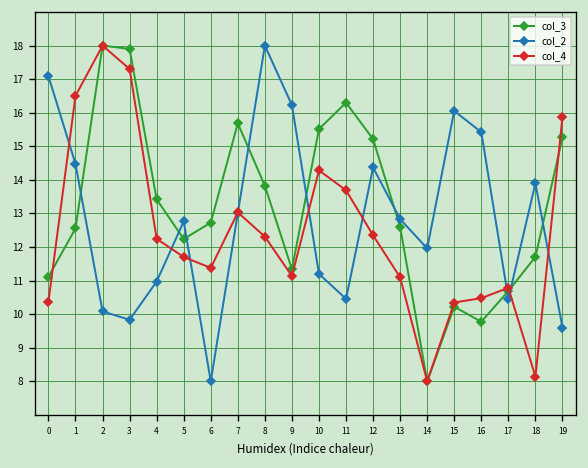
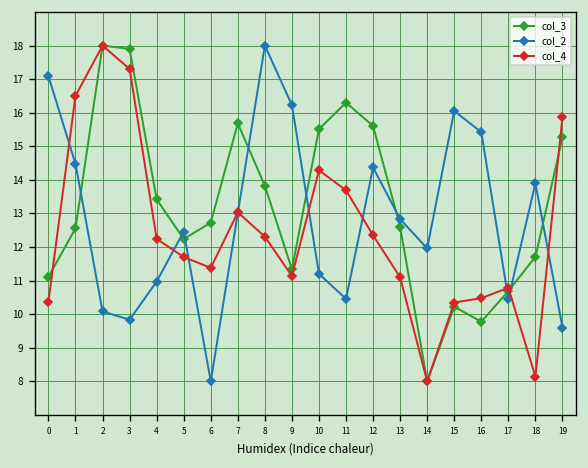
  {
    "col_3": {
      "0": 11.1,
      "1": 12.6,
      "3": 17.9,
      "4": 13.4,
      "5": 12.2,
      "6": 12.7,
      "7": 15.7,
      "8": 13.8,
      "9": 11.3,
      "10": 15.5,
      "11": 16.3,
-     "12": 15.2,
+     "12": 15.6,
      "13": 12.6,
      "15": 10.2,
      "16": 9.8,
      "17": 10.7,
      "18": 11.7,
      "19": 15.3
    },
    "col_2": {
      "0": 17.1,
      "1": 14.5,
      "2": 10.1,
      "3": 9.8,
      "4": 11.0,
-     "5": 12.8,
+     "5": 12.5,
      "6": 8.0,
      "8": 18.0,
      "9": 16.2,
      "10": 11.2,
      "11": 10.5,
      "12": 14.4,
      "13": 12.8,
      "14": 12.0,
      "15": 16.1,
      "16": 15.4,
      "17": 10.5,
      "18": 13.9,
      "19": 9.6
    },
    "col_4": {
      "0": 10.4,
      "1": 16.5,
      "3": 17.3,
      "4": 12.2,
      "5": 11.7,
      "6": 11.4,
      "8": 12.3,
      "9": 11.1,
      "10": 14.3,
      "11": 13.7,
      "12": 12.3,
      "13": 11.1,
      "15": 10.3,
      "16": 10.5,
      "17": 10.8,
      "18": 8.1,
      "19": 15.9
    }
  }
